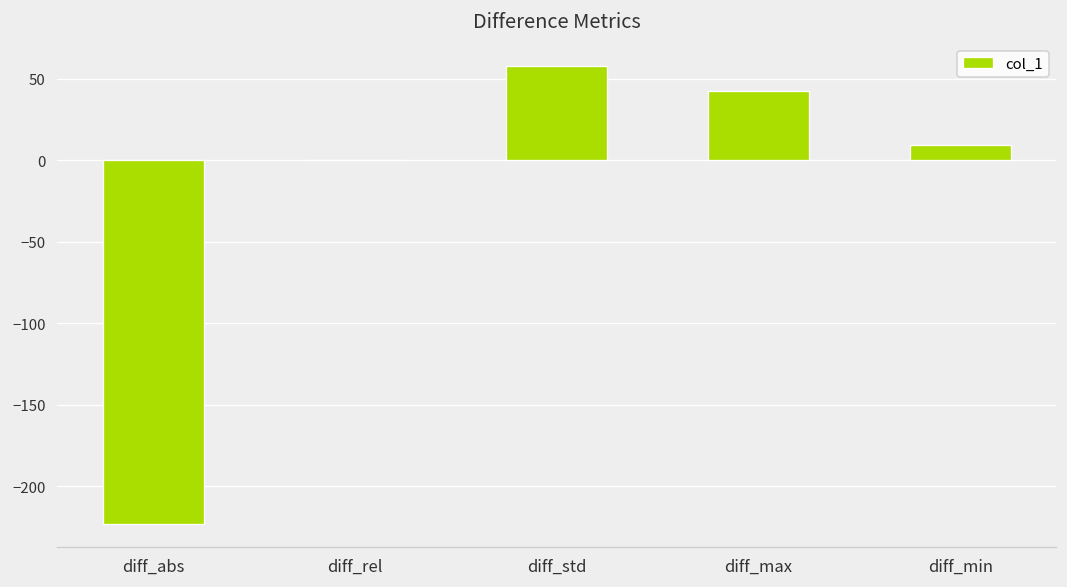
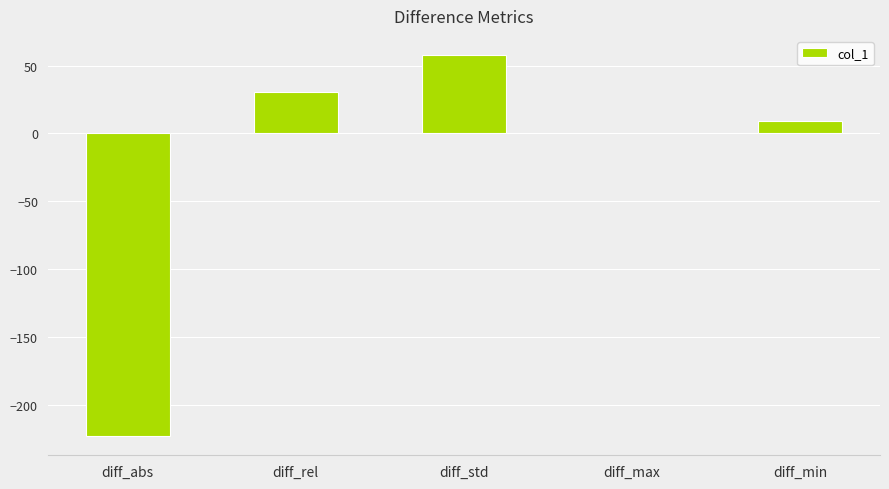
  {
    "diff_abs": -223,
-   "diff_rel": 0,
+   "diff_rel": 30,
    "diff_std": 58,
-   "diff_max": 43,
+   "diff_max": 0,
    "diff_min": 9
  }
